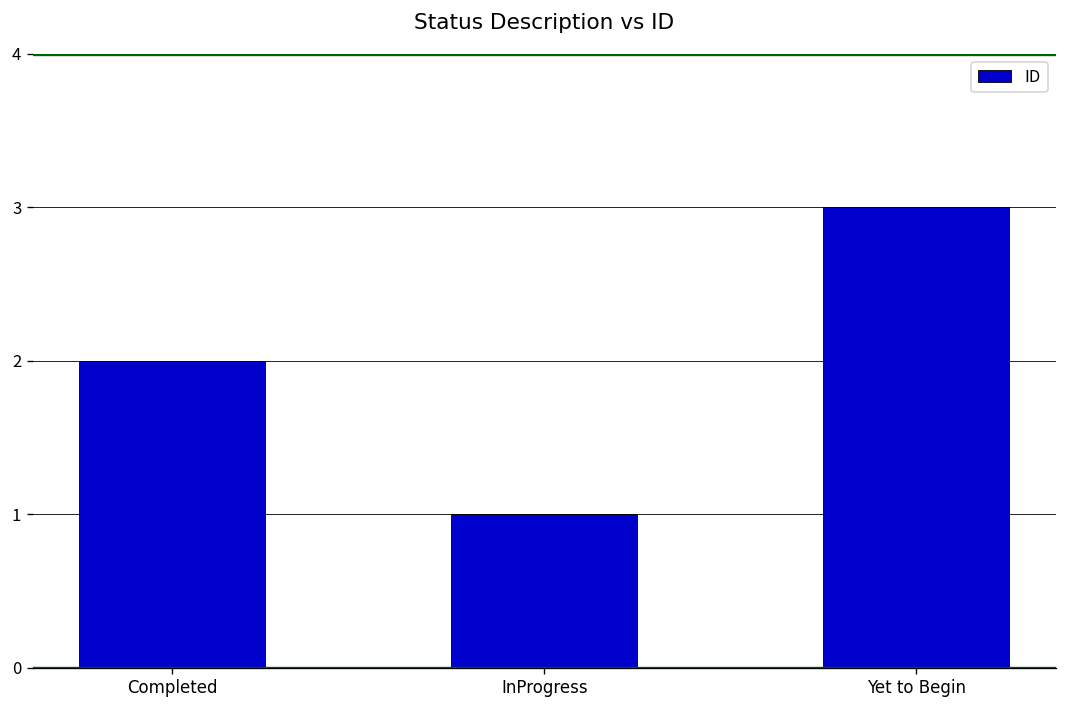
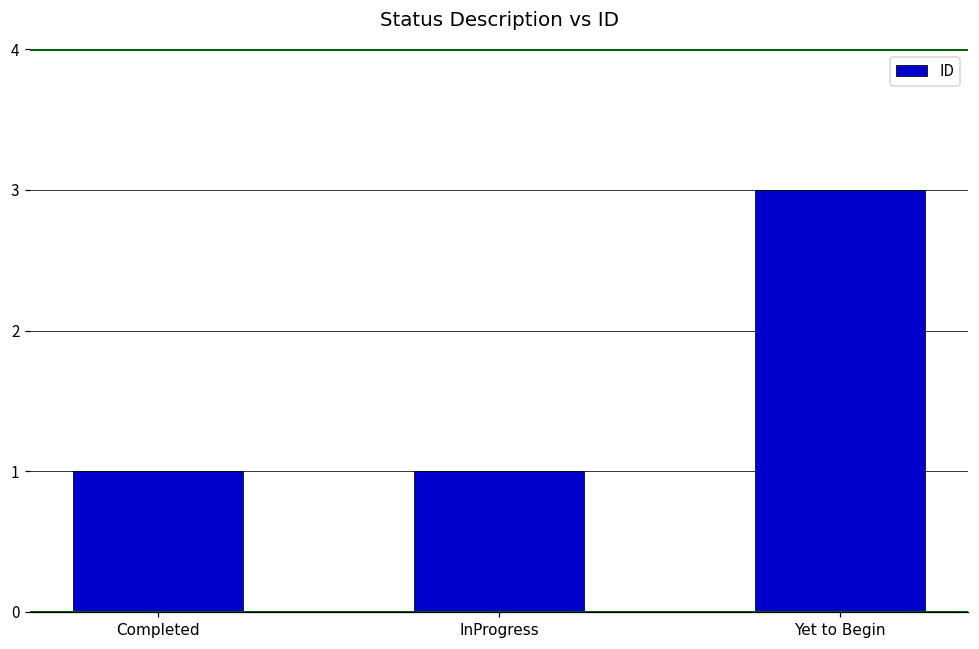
  {
-   "Completed": 2,
+   "Completed": 1,
    "InProgress": 1,
    "Yet to Begin": 3
  }
